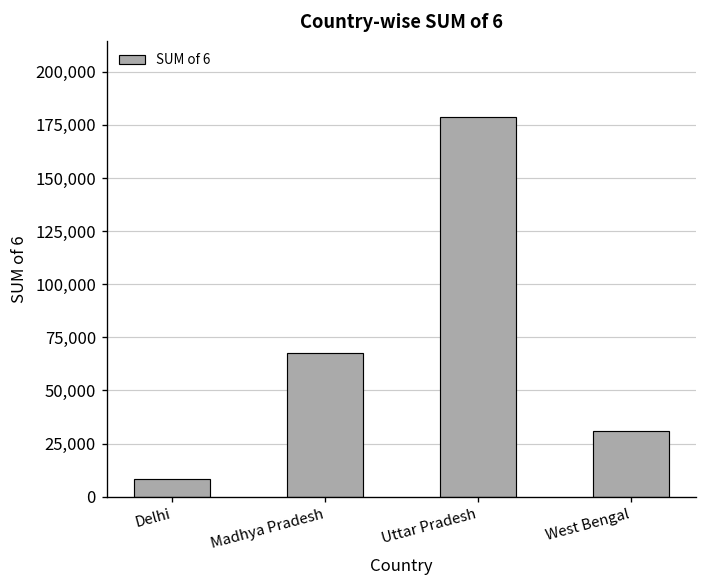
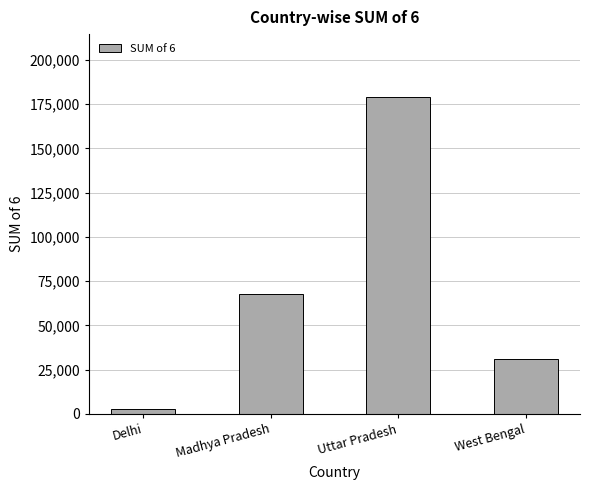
  {
-   "Delhi": "8,000",
+   "Delhi": "3,000",
    "Madhya Pradesh": "68,000",
    "Uttar Pradesh": "179,000",
    "West Bengal": "31,000"
  }
